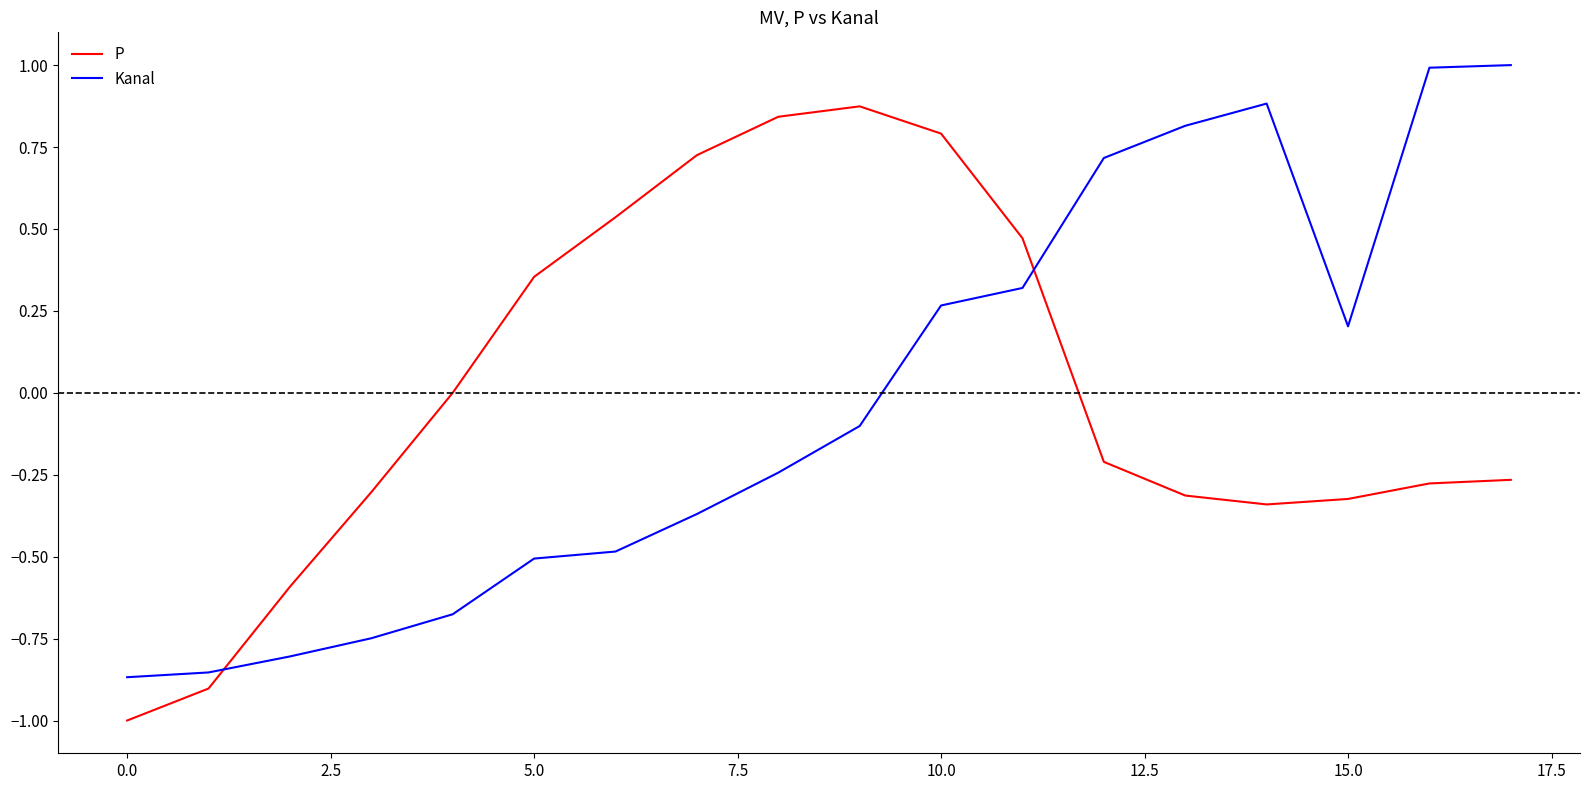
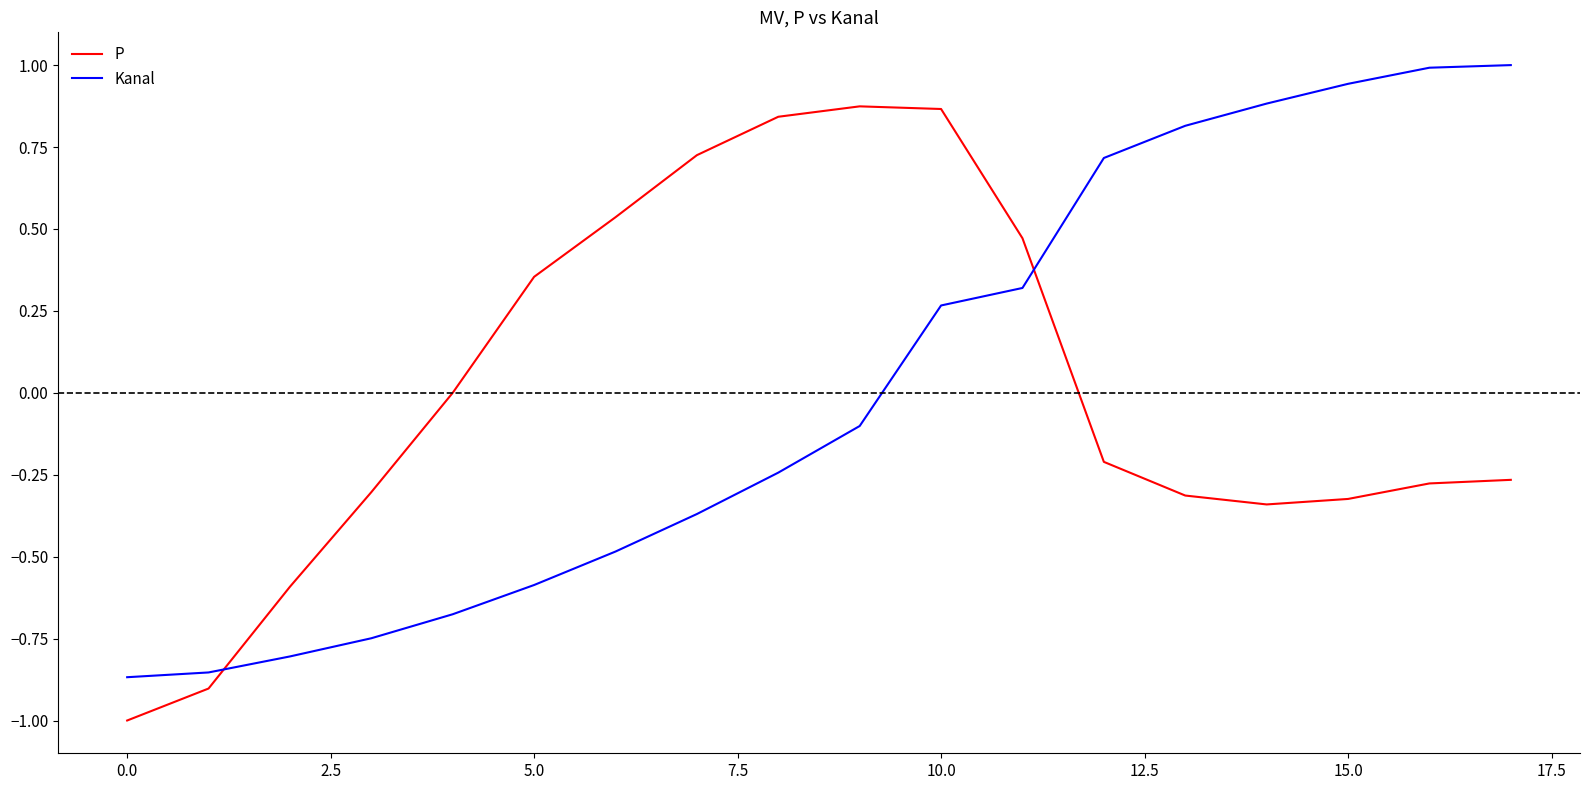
  {
    "P": {
      "0.0": -1.00,
      "5.0": 0.35,
-     "10.0": 0.79,
+     "10.0": 0.87,
      "15.0": -0.32
    },
    "Kanal": {
      "0.0": -0.87,
-     "5.0": -0.51,
+     "5.0": -0.59,
      "10.0": 0.27,
-     "15.0": 0.20
+     "15.0": 0.94
    }
  }
